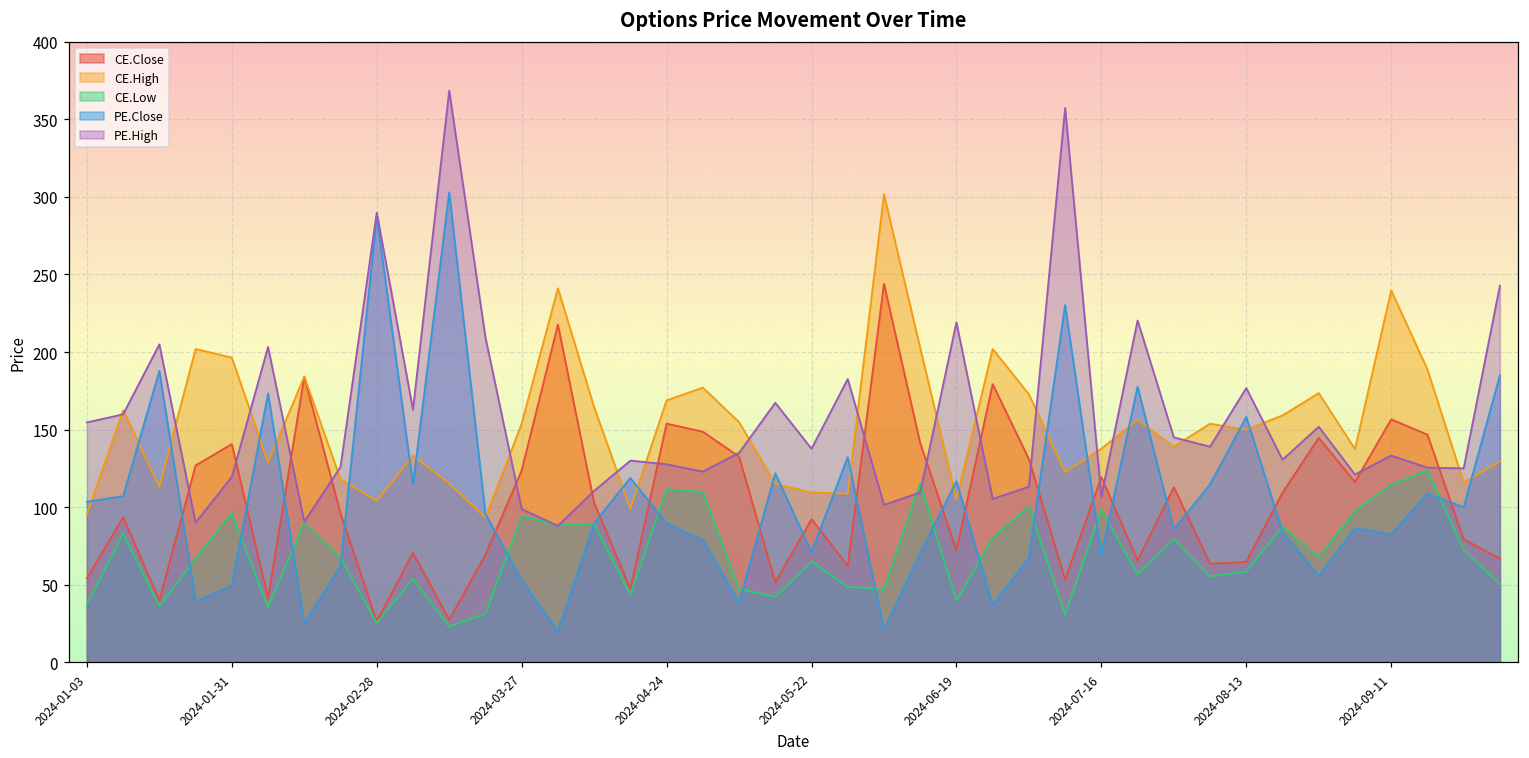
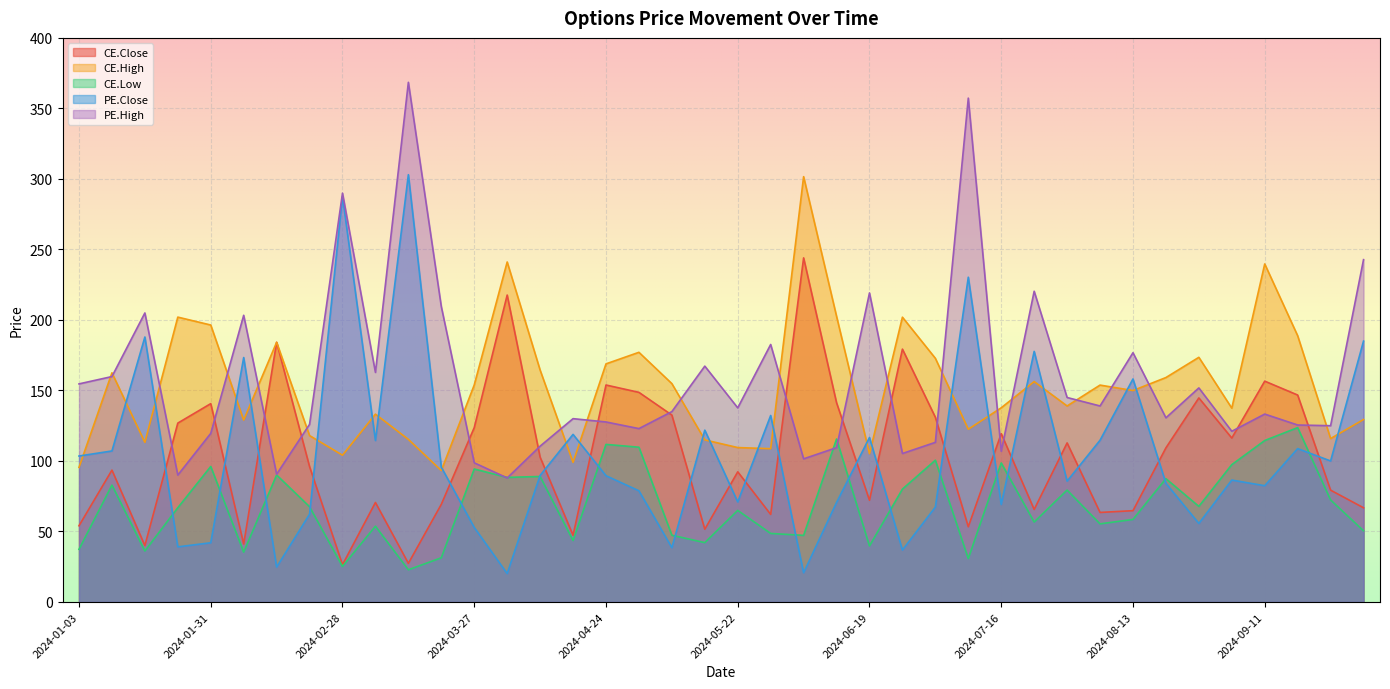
  {
    "CE.Close": {
      "2024-01-03": 54,
      "2024-01-31": 141,
      "2024-03-27": 124,
      "2024-04-24": 154,
      "2024-05-22": 92,
      "2024-06-19": 72,
      "2024-07-16": 119,
      "2024-08-13": 65,
      "2024-09-11": 157
    },
    "CE.High": {
      "2024-01-03": 95,
      "2024-01-31": 196,
      "2024-02-28": 104,
      "2024-03-27": 154,
      "2024-04-24": 169,
      "2024-05-22": 110,
      "2024-06-19": 105,
      "2024-07-16": 138,
      "2024-08-13": 150,
      "2024-09-11": 240
    },
    "CE.Low": {
      "2024-01-03": 37,
      "2024-01-31": 96,
      "2024-03-27": 94,
      "2024-04-24": 112,
      "2024-05-22": 65,
      "2024-06-19": 40,
      "2024-07-16": 99,
      "2024-08-13": 59,
      "2024-09-11": 115
    },
    "PE.Close": {
      "2024-01-03": 104,
-     "2024-01-31": 50,
+     "2024-01-31": 42,
      "2024-02-28": 288,
      "2024-03-27": 53,
      "2024-04-24": 90,
      "2024-05-22": 71,
      "2024-06-19": 117,
      "2024-07-16": 69,
      "2024-08-13": 158,
      "2024-09-11": 82
    },
    "PE.High": {
      "2024-01-03": 155,
      "2024-01-31": 120,
      "2024-02-28": 290,
      "2024-03-27": 99,
      "2024-04-24": 128,
      "2024-05-22": 138,
      "2024-06-19": 219,
      "2024-07-16": 107,
      "2024-08-13": 177,
      "2024-09-11": 133
    }
  }
